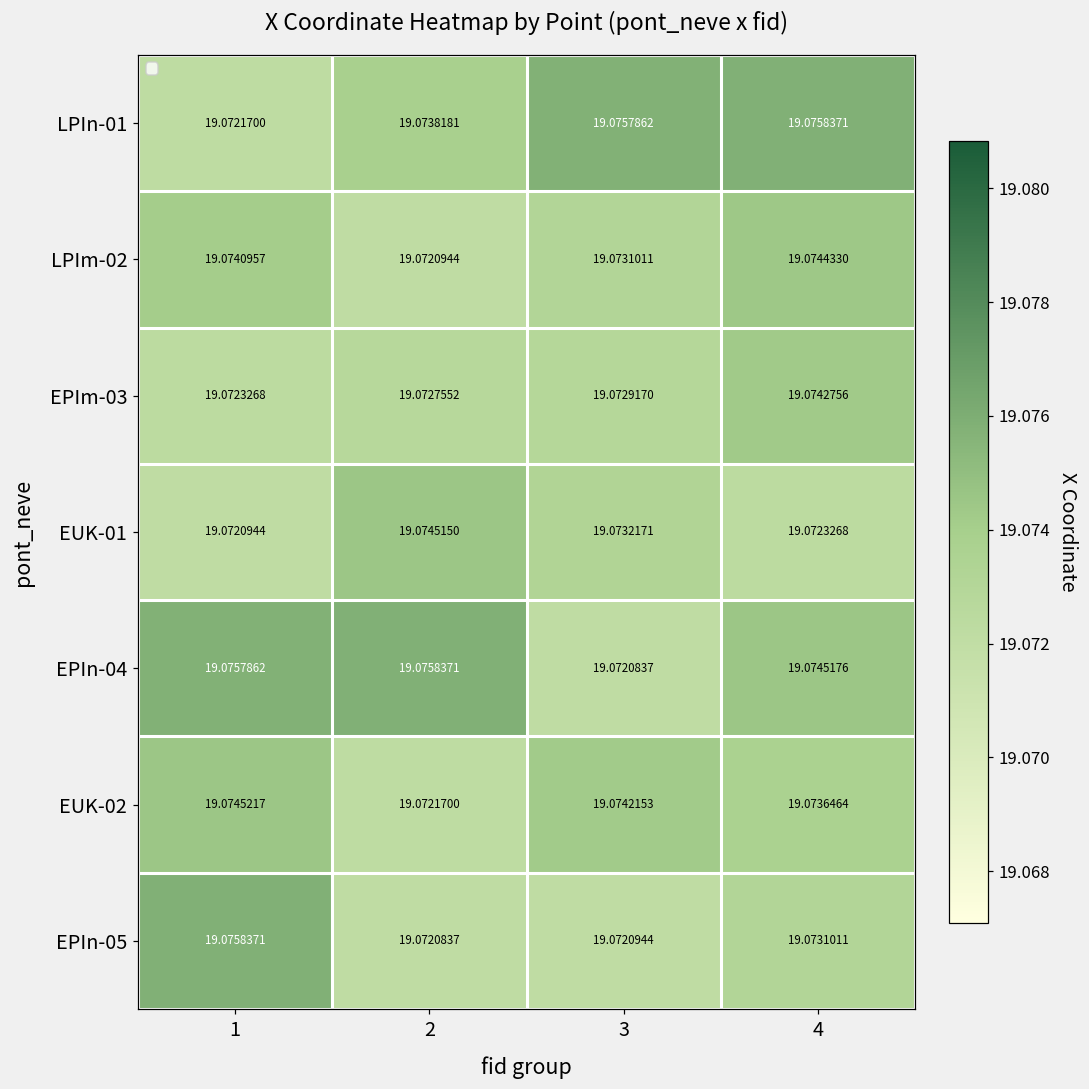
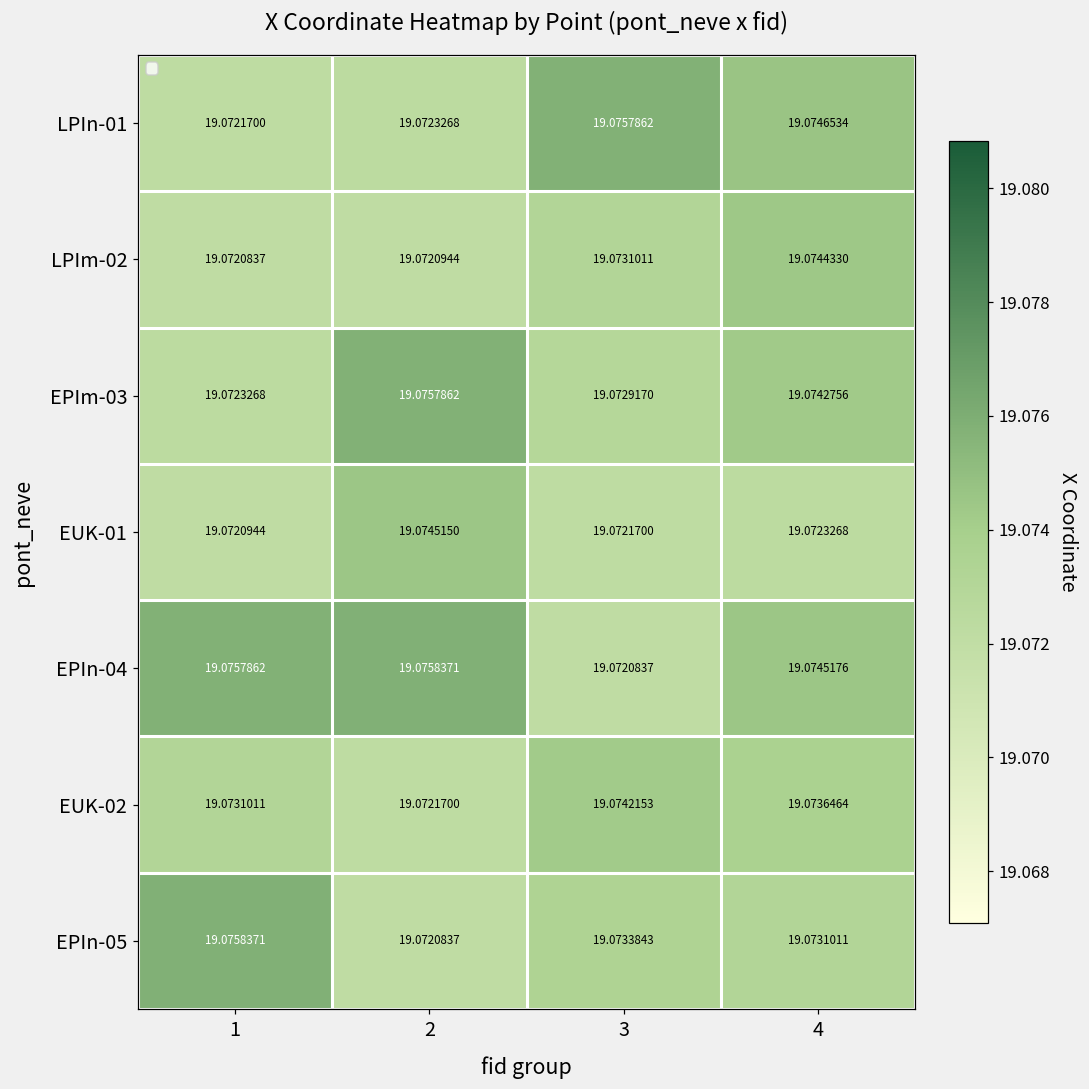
  {
    "LPIn-01": {
      "1": 19.0721700,
-     "2": 19.0738181,
+     "2": 19.0723268,
      "3": 19.0757862,
-     "4": 19.0758371
+     "4": 19.0746534
    },
    "LPIm-02": {
-     "1": 19.0740957,
+     "1": 19.0720837,
      "2": 19.0720944,
      "3": 19.0731011,
      "4": 19.0744330
    },
    "EPIm-03": {
      "1": 19.0723268,
-     "2": 19.0727552,
+     "2": 19.0757862,
      "3": 19.0729170,
      "4": 19.0742756
    },
    "EUK-01": {
      "1": 19.0720944,
      "2": 19.0745150,
-     "3": 19.0732171,
+     "3": 19.0721700,
      "4": 19.0723268
    },
    "EPIn-04": {
      "1": 19.0757862,
      "2": 19.0758371,
      "3": 19.0720837,
      "4": 19.0745176
    },
    "EUK-02": {
-     "1": 19.0745217,
+     "1": 19.0731011,
      "2": 19.0721700,
      "3": 19.0742153,
      "4": 19.0736464
    },
    "EPIn-05": {
      "1": 19.0758371,
      "2": 19.0720837,
-     "3": 19.0720944,
+     "3": 19.0733843,
      "4": 19.0731011
    }
  }
